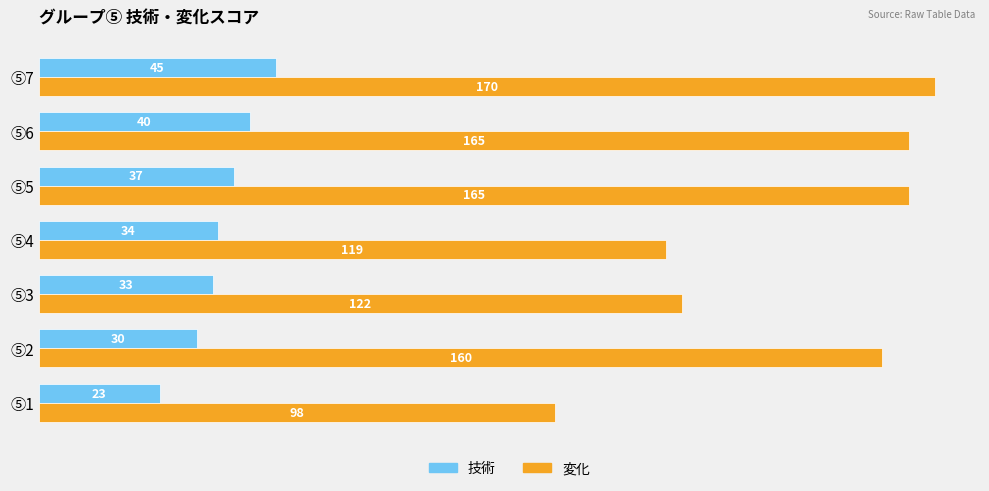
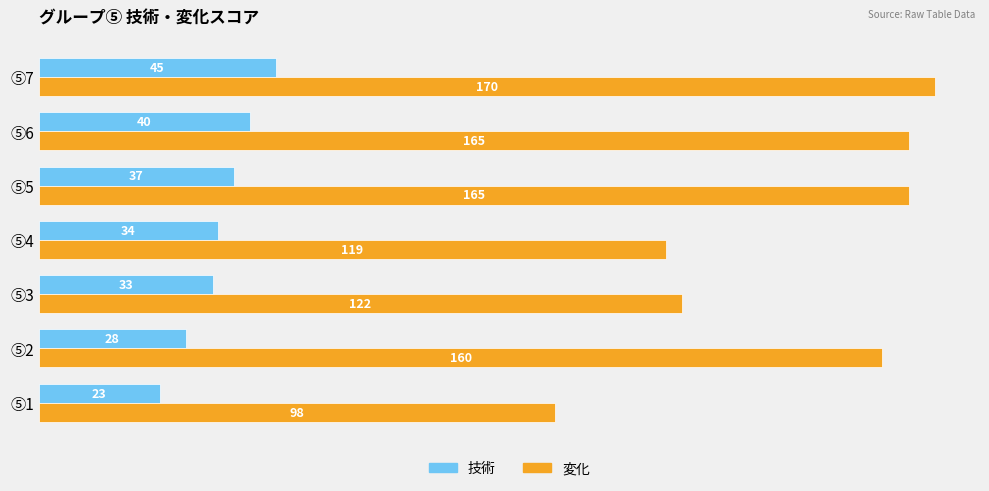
  {
    "技術": {
      "⑤7": 45,
      "⑤6": 40,
      "⑤5": 37,
      "⑤4": 34,
      "⑤3": 33,
-     "⑤2": 30,
+     "⑤2": 28,
      "⑤1": 23
    },
    "変化": {
      "⑤7": 170,
      "⑤6": 165,
      "⑤5": 165,
      "⑤4": 119,
      "⑤3": 122,
      "⑤2": 160,
      "⑤1": 98
    }
  }
